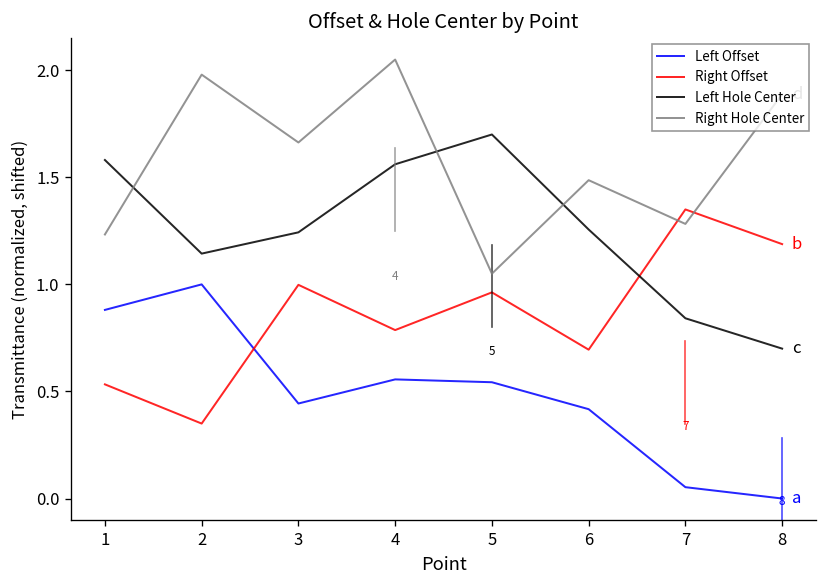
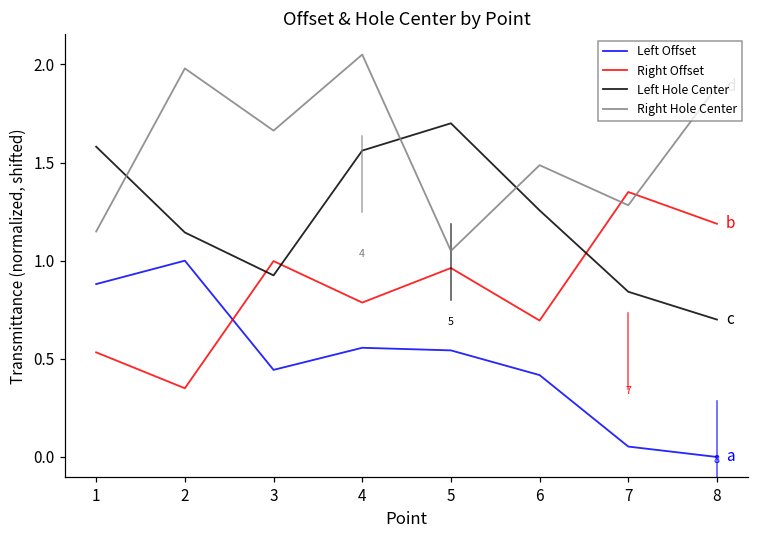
  {
    "Left Offset": {
      "1": 0.88,
      "2": 1.00,
      "3": 0.44,
      "4": 0.56,
      "6": 0.42,
      "7": 0.05
    },
    "Right Offset": {
      "1": 0.53,
      "2": 0.35,
      "3": 1.00,
      "4": 0.79,
      "5": 0.96,
      "6": 0.70,
      "7": 1.35,
      "8": 1.19
    },
    "Left Hole Center": {
      "1": 1.58,
      "2": 1.14,
-     "3": 1.24,
+     "3": 0.93,
      "4": 1.56,
      "5": 1.70,
      "6": 1.26,
      "7": 0.84,
      "8": 0.70
    },
    "Right Hole Center": {
-     "1": 1.23,
+     "1": 1.15,
      "2": 1.98,
      "3": 1.66,
      "4": 2.05,
      "5": 1.05,
      "6": 1.49,
      "7": 1.28
    }
  }
